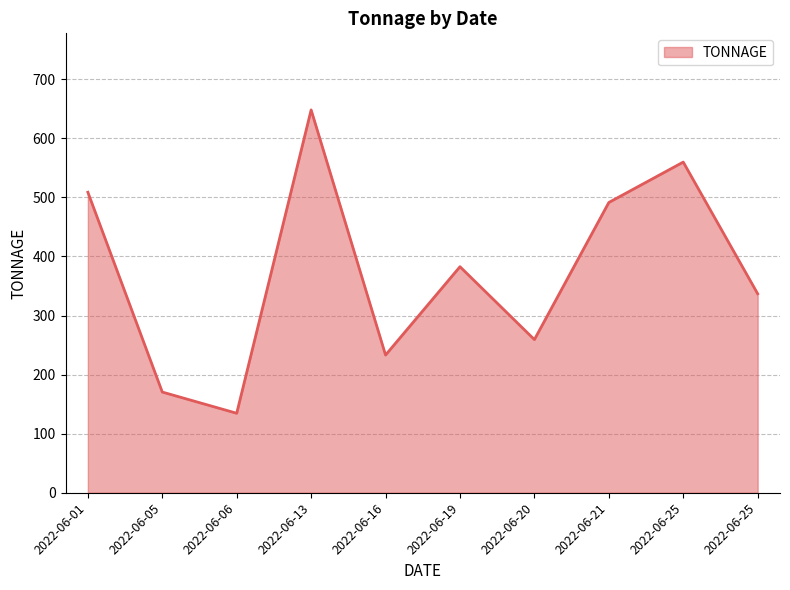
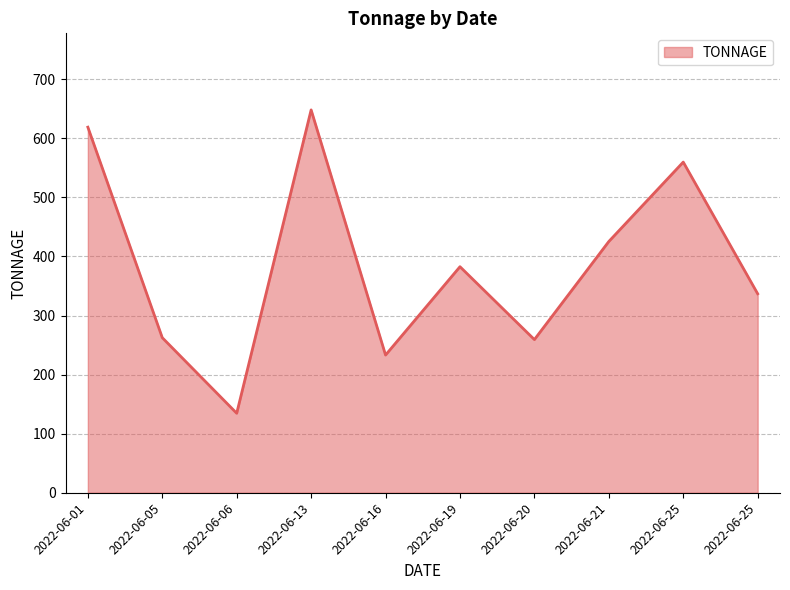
  {
-   "2022-06-01": 510,
-   "2022-06-05": 170,
+   "2022-06-01": 620,
+   "2022-06-05": 260,
    "2022-06-06": 130,
    "2022-06-13": 650,
    "2022-06-16": 230,
    "2022-06-19": 380,
    "2022-06-20": 260,
-   "2022-06-21": 490
+   "2022-06-21": 430
  }
